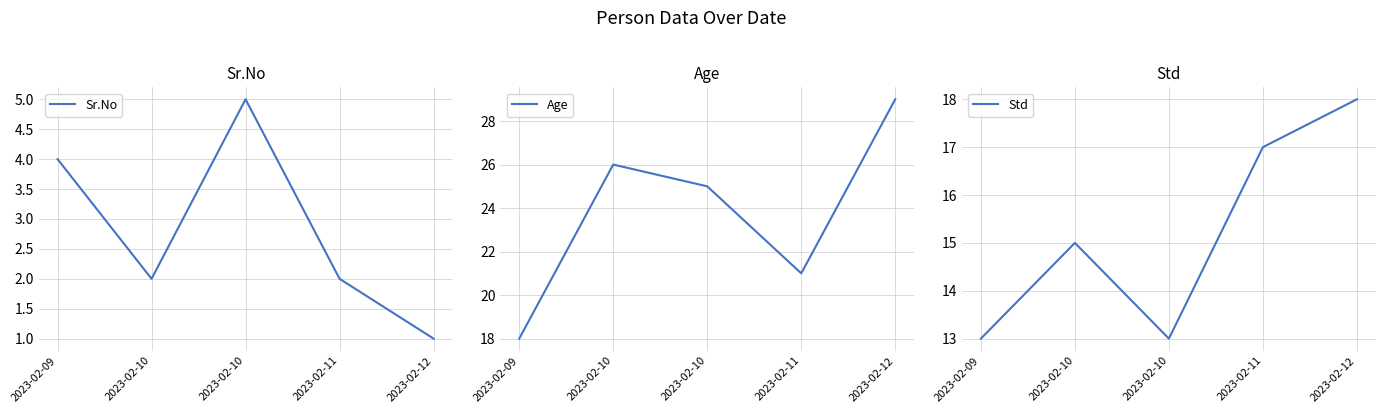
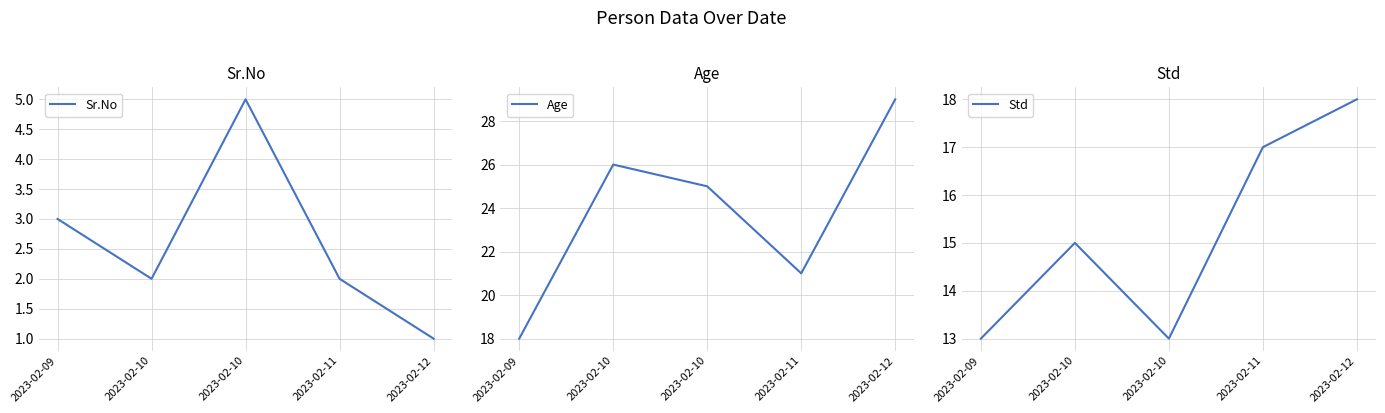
  {
    "Sr.No": {
-     "2023-02-09": 4,
+     "2023-02-09": 3,
      "2023-02-11": 2,
      "2023-02-12": 1
    },
    "Age": {
      "2023-02-09": 18.0,
      "2023-02-11": 21.0,
      "2023-02-12": 29.0
    },
    "Std": {
      "2023-02-09": 13.0,
      "2023-02-11": 17.0,
      "2023-02-12": 18.0
    }
  }
